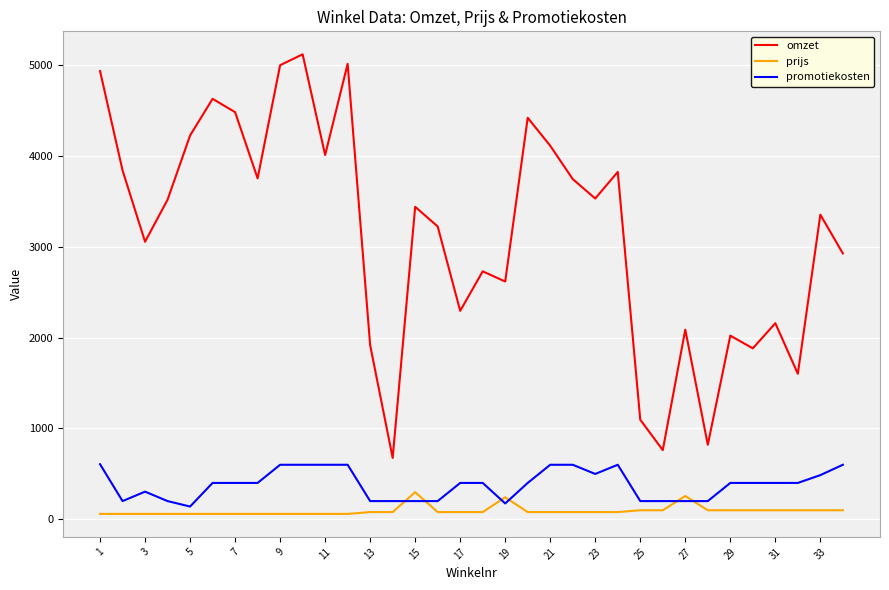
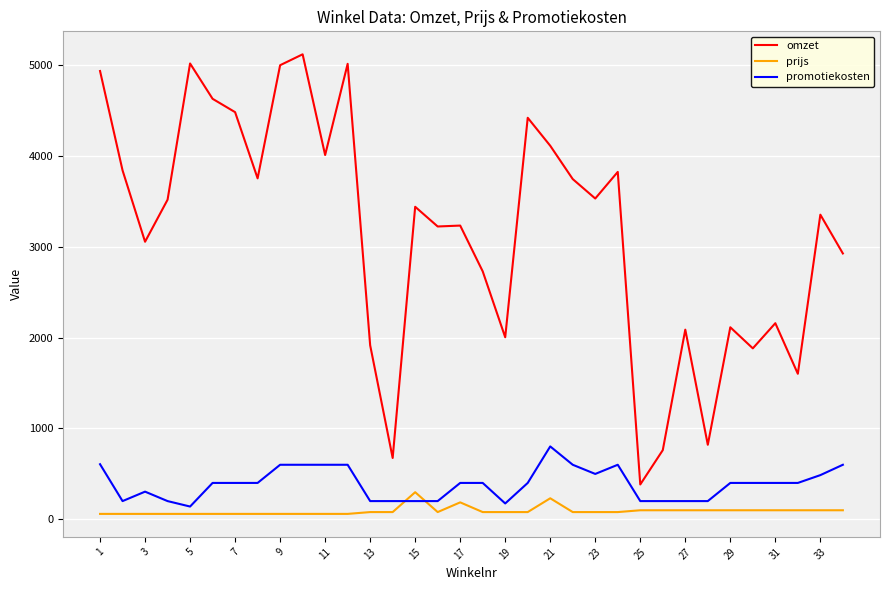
  {
    "omzet": {
      "1": 4900,
      "3": 3100,
-     "5": 4200,
+     "5": 5000,
      "7": 4500,
      "9": 5000,
      "11": 4000,
      "13": 1900,
      "15": 3400,
-     "17": 2300,
-     "19": 2600,
+     "17": 3200,
+     "19": 2000,
      "21": 4100,
      "23": 3500,
-     "25": 1100,
+     "25": 400,
      "27": 2100,
-     "29": 2000,
+     "29": 2100,
      "31": 2200,
      "33": 3400
    },
    "prijs": {
      "1": 100,
      "3": 100,
      "5": 100,
      "7": 100,
      "9": 100,
      "11": 100,
      "13": 100,
      "15": 300,
-     "17": 100,
-     "19": 200,
-     "21": 100,
+     "17": 200,
+     "19": 100,
+     "21": 200,
      "23": 100,
      "25": 100,
-     "27": 300,
+     "27": 100,
      "29": 100,
      "31": 100,
      "33": 100
    },
    "promotiekosten": {
      "1": 600,
      "3": 300,
      "5": 100,
      "7": 400,
      "9": 600,
      "11": 600,
      "13": 200,
      "15": 200,
      "17": 400,
      "19": 200,
-     "21": 600,
+     "21": 800,
      "23": 500,
      "25": 200,
      "27": 200,
      "29": 400,
      "31": 400,
      "33": 500
    }
  }
